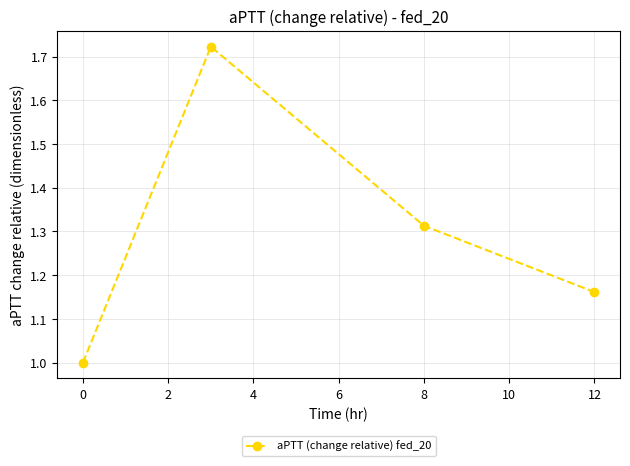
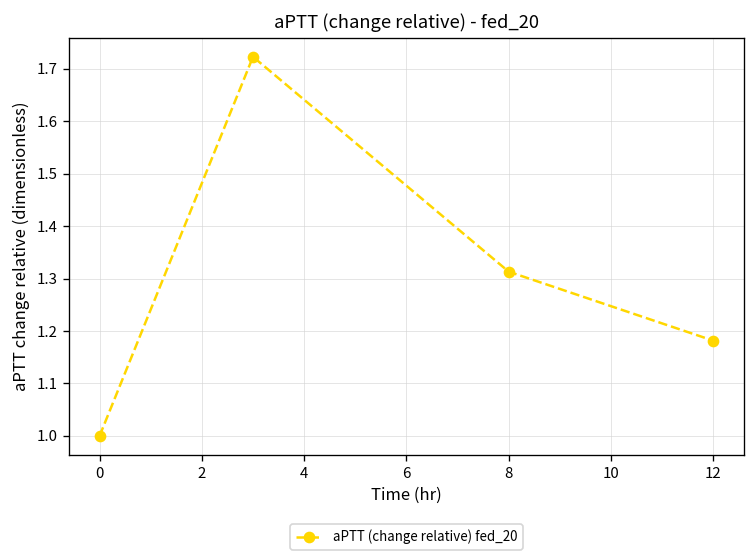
  {
    "0": 1.00,
    "8": 1.31,
-   "12": 1.16
+   "12": 1.18
  }
